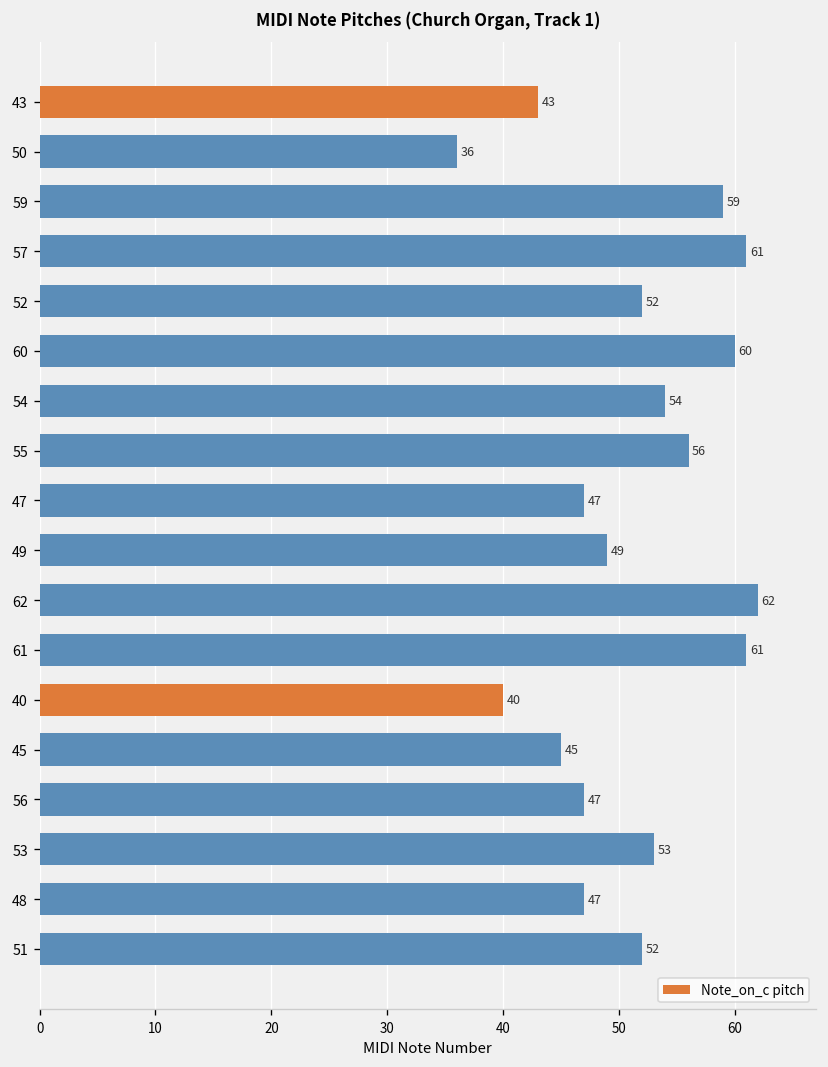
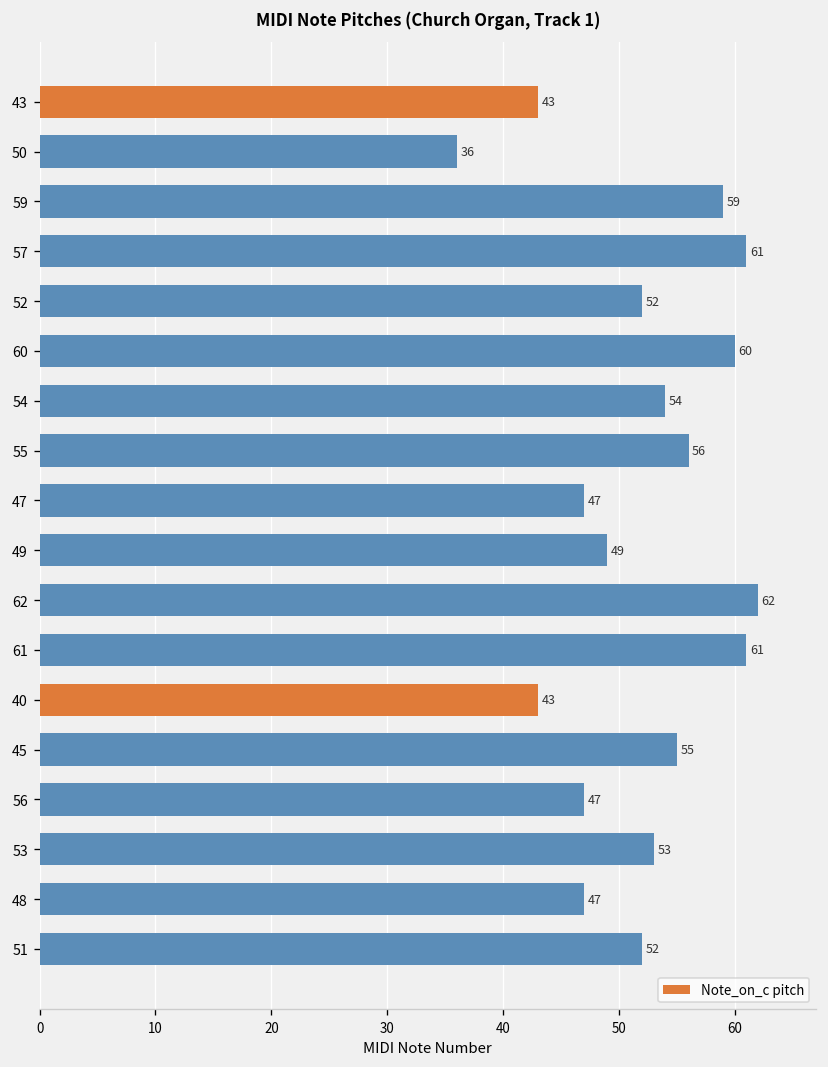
  {
    "43": 43,
    "50": 36,
    "59": 59,
    "57": 61,
    "52": 52,
    "60": 60,
    "54": 54,
    "55": 56,
    "47": 47,
    "49": 49,
    "62": 62,
    "61": 61,
-   "40": 40,
-   "45": 45,
+   "40": 43,
+   "45": 55,
    "56": 47,
    "53": 53,
    "48": 47,
    "51": 52
  }
